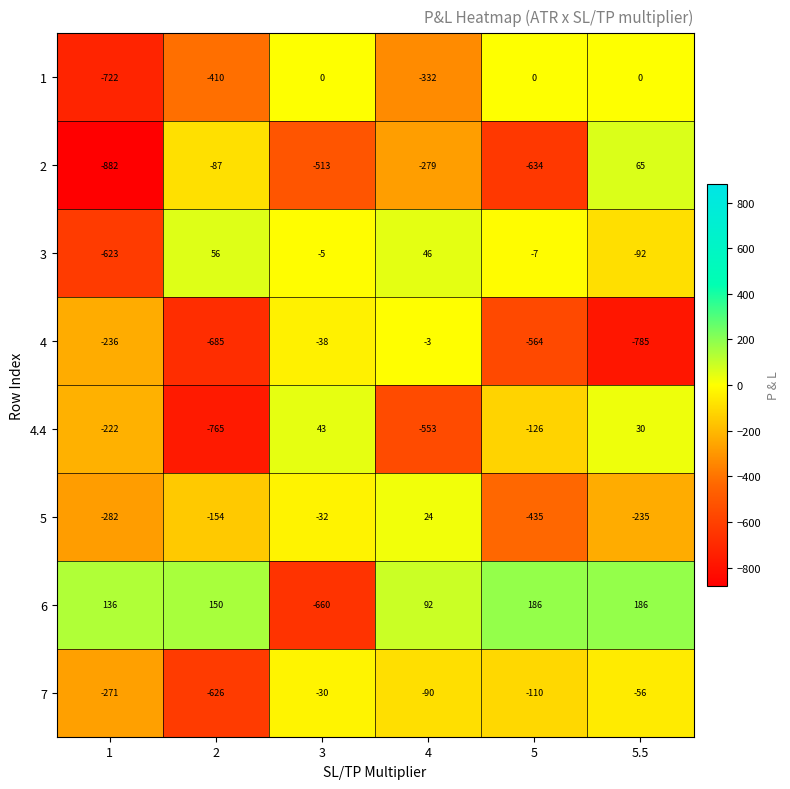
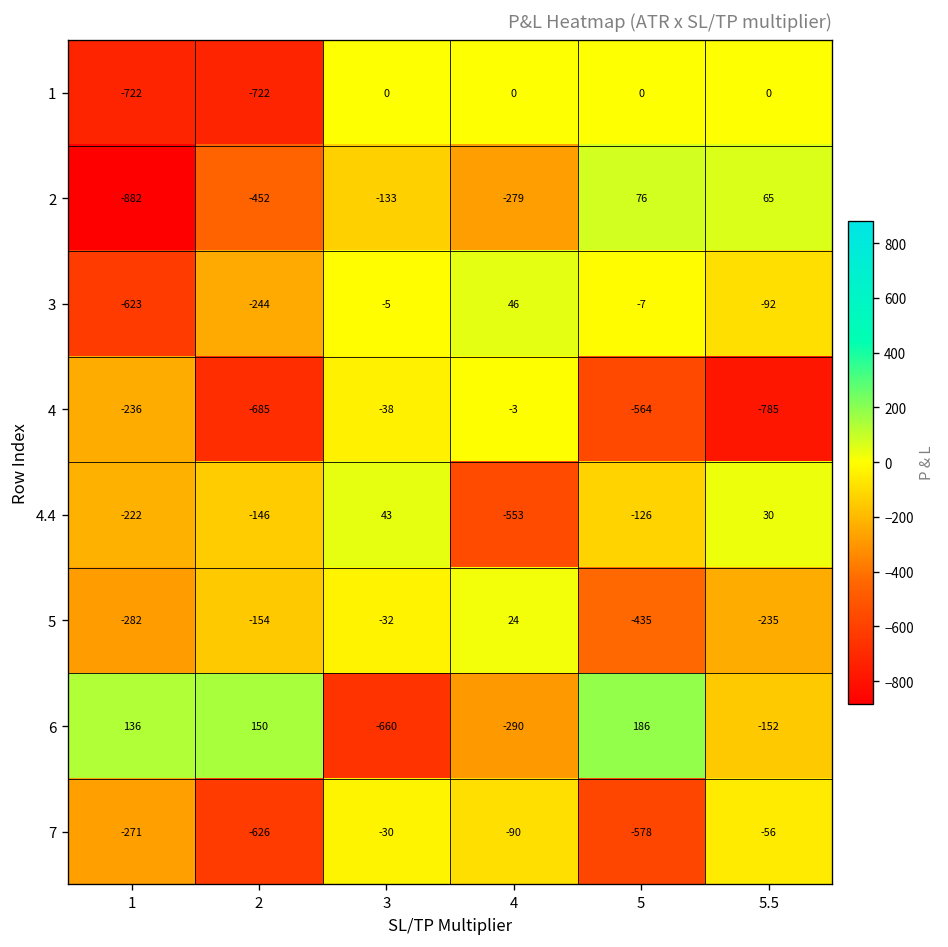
  {
    "1": {
      "1": -722,
-     "2": -410,
+     "2": -722,
      "3": 0,
-     "4": -332,
+     "4": 0,
      "5": 0,
      "5.5": 0
    },
    "2": {
      "1": -882,
-     "2": -87,
-     "3": -513,
+     "2": -452,
+     "3": -133,
      "4": -279,
-     "5": -634,
+     "5": 76,
      "5.5": 65
    },
    "3": {
      "1": -623,
-     "2": 56,
+     "2": -244,
      "3": -5,
      "4": 46,
      "5": -7,
      "5.5": -92
    },
    "4": {
      "1": -236,
      "2": -685,
      "3": -38,
      "4": -3,
      "5": -564,
      "5.5": -785
    },
    "4.4": {
      "1": -222,
-     "2": -765,
+     "2": -146,
      "3": 43,
      "4": -553,
      "5": -126,
      "5.5": 30
    },
    "5": {
      "1": -282,
      "2": -154,
      "3": -32,
      "4": 24,
      "5": -435,
      "5.5": -235
    },
    "6": {
      "1": 136,
      "2": 150,
      "3": -660,
-     "4": 92,
+     "4": -290,
      "5": 186,
-     "5.5": 186
+     "5.5": -152
    },
    "7": {
      "1": -271,
      "2": -626,
      "3": -30,
      "4": -90,
-     "5": -110,
+     "5": -578,
      "5.5": -56
    }
  }
